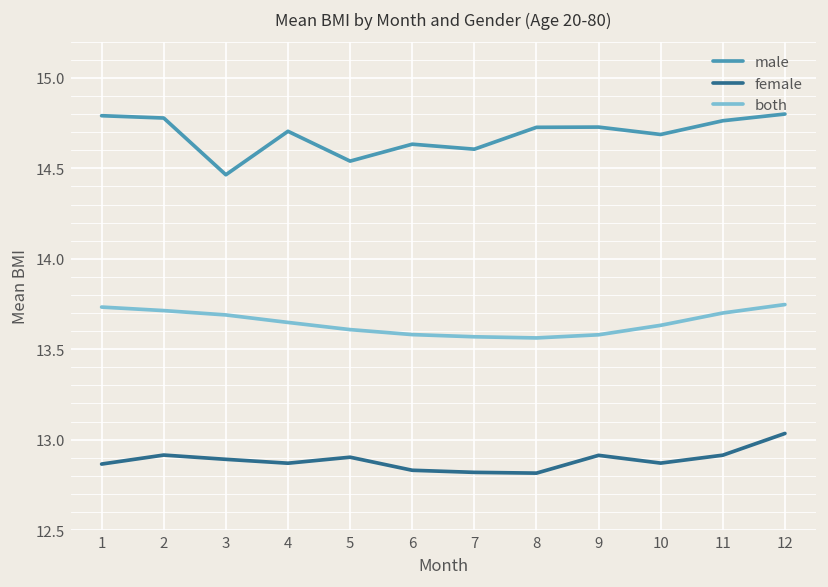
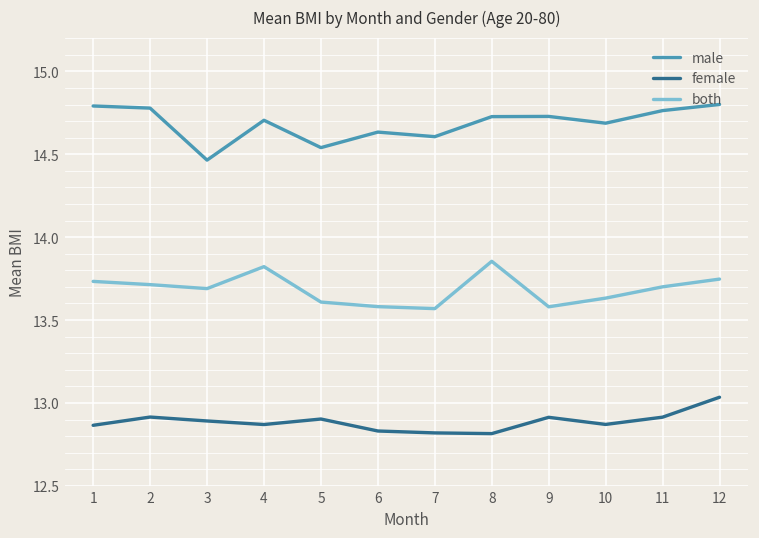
  {
    "male": {
      "1": 14.79,
      "2": 14.78,
      "3": 14.46,
      "4": 14.70,
      "5": 14.54,
      "6": 14.63,
      "7": 14.61,
      "8": 14.73,
      "9": 14.73,
      "10": 14.69,
      "11": 14.76,
      "12": 14.80
    },
    "female": {
      "1": 12.87,
      "2": 12.91,
      "3": 12.89,
      "4": 12.87,
      "5": 12.90,
      "6": 12.83,
      "7": 12.82,
      "8": 12.82,
      "9": 12.91,
      "10": 12.87,
      "11": 12.91,
      "12": 13.03
    },
    "both": {
      "1": 13.73,
      "2": 13.71,
      "3": 13.69,
-     "4": 13.65,
+     "4": 13.82,
      "5": 13.61,
      "6": 13.58,
      "7": 13.57,
-     "8": 13.56,
+     "8": 13.85,
      "9": 13.58,
      "10": 13.63,
      "11": 13.70,
      "12": 13.75
    }
  }
